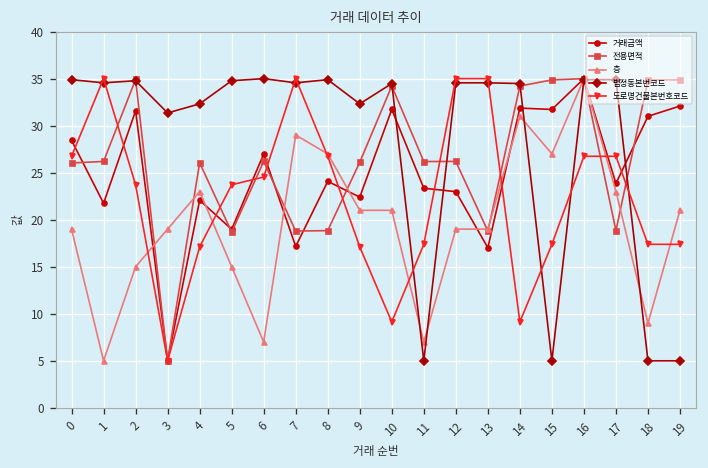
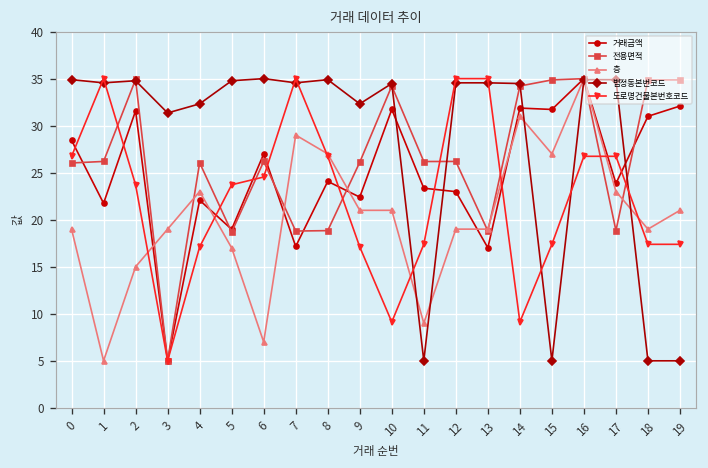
  {
    "층": {
      "0": 19,
      "1": 5,
      "2": 15,
      "3": 19,
      "4": 23,
-     "5": 15,
+     "5": 17,
      "6": 7,
      "7": 29,
      "9": 21,
      "10": 21,
-     "11": 7,
+     "11": 9,
      "12": 19,
      "14": 31,
      "15": 27,
      "17": 23,
-     "18": 9,
+     "18": 19,
      "19": 21
    }
  }
